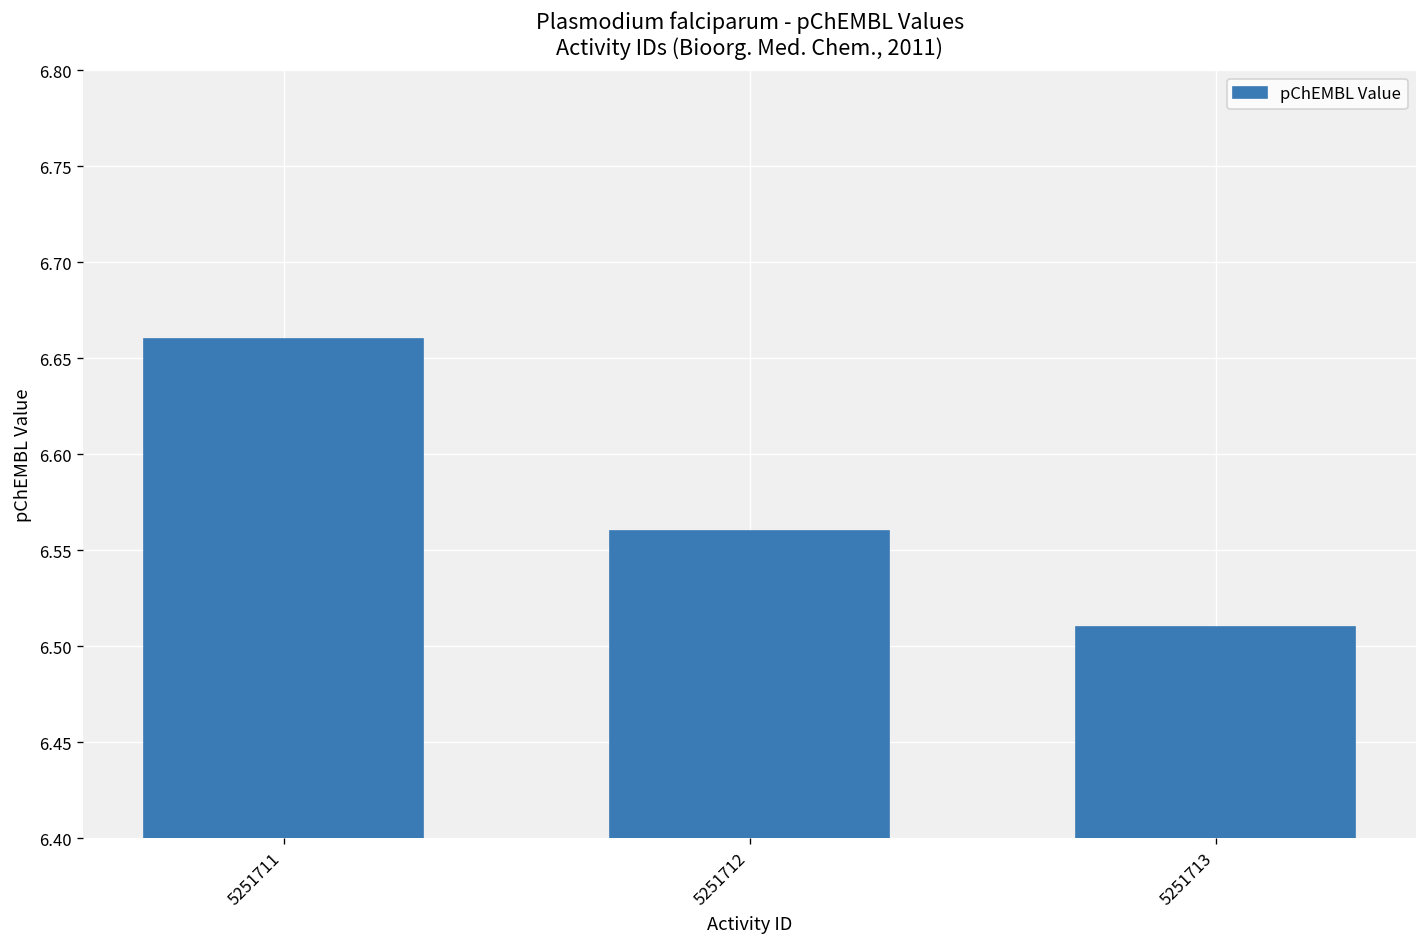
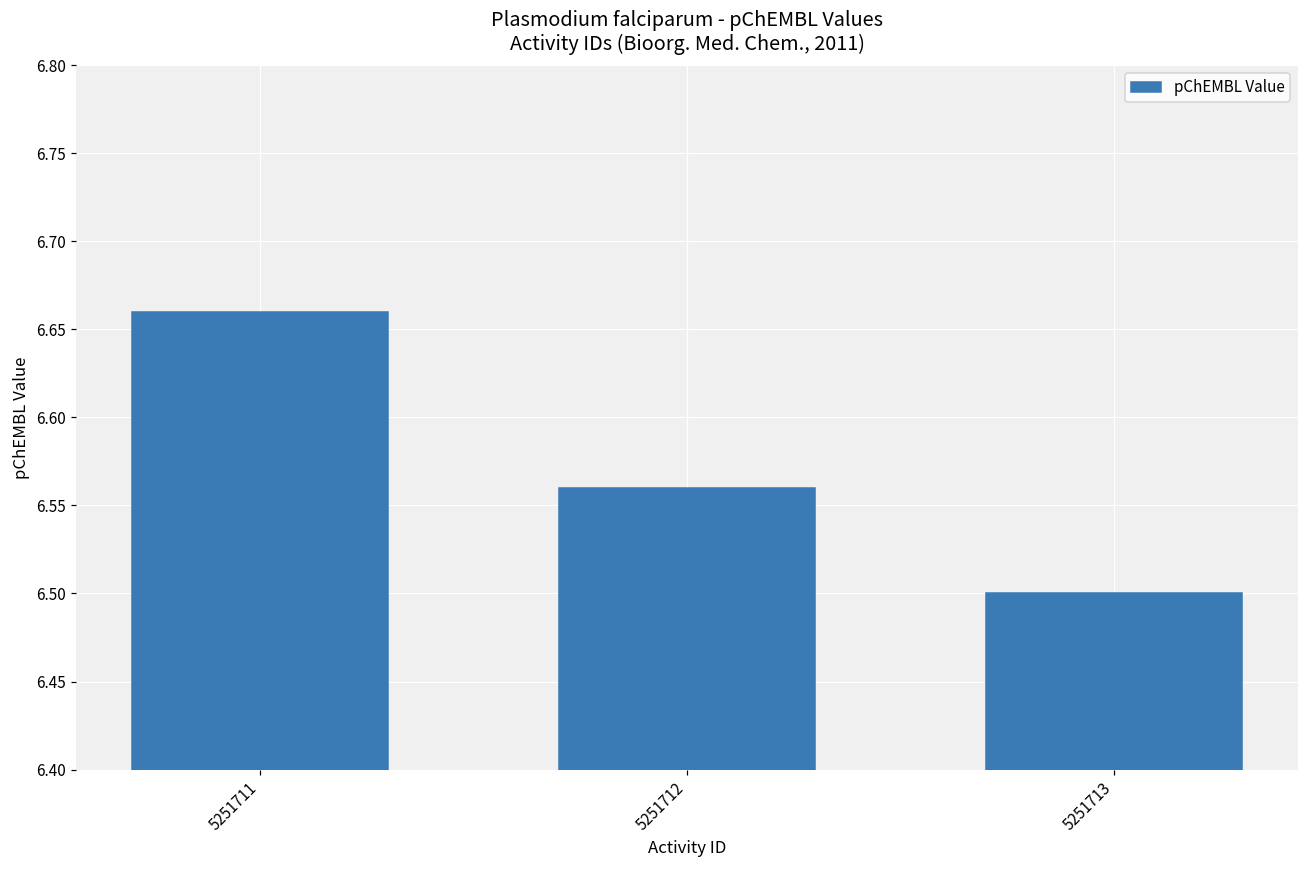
  {
    "5251711": 6.66,
    "5251712": 6.56,
-   "5251713": 6.51
+   "5251713": 6.50
  }
